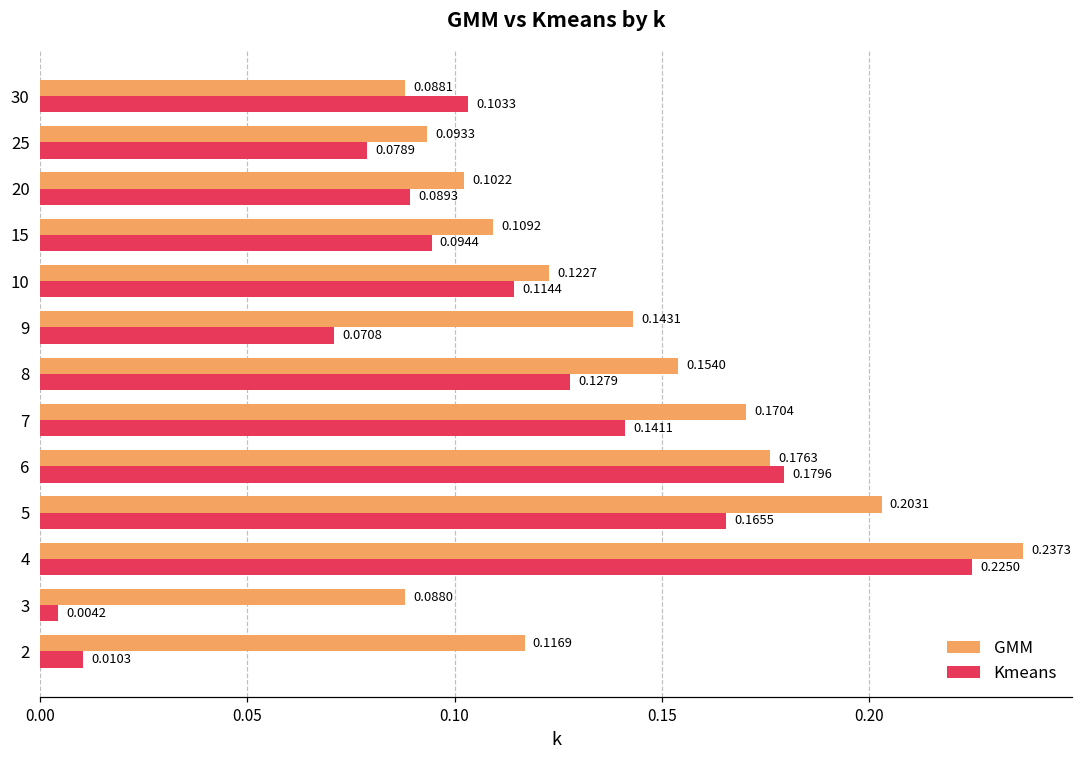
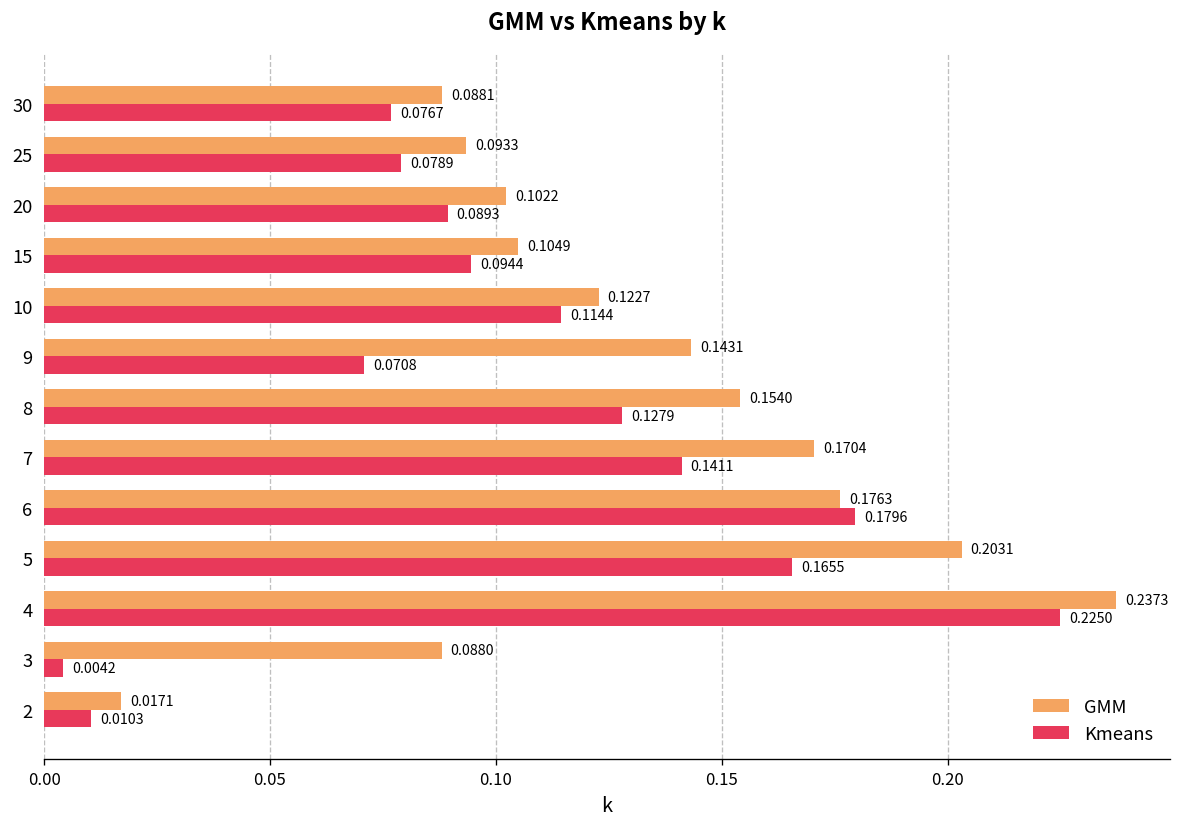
  {
    "GMM": {
      "30": 0.0881,
      "25": 0.0933,
      "20": 0.1022,
-     "15": 0.1092,
+     "15": 0.1049,
      "10": 0.1227,
      "9": 0.1431,
      "8": 0.1540,
      "7": 0.1704,
      "6": 0.1763,
      "5": 0.2031,
      "4": 0.2373,
      "3": 0.0880,
-     "2": 0.1169
+     "2": 0.0171
    },
    "Kmeans": {
-     "30": 0.1033,
+     "30": 0.0767,
      "25": 0.0789,
      "20": 0.0893,
      "15": 0.0944,
      "10": 0.1144,
      "9": 0.0708,
      "8": 0.1279,
      "7": 0.1411,
      "6": 0.1796,
      "5": 0.1655,
      "4": 0.2250,
      "3": 0.0042,
      "2": 0.0103
    }
  }
